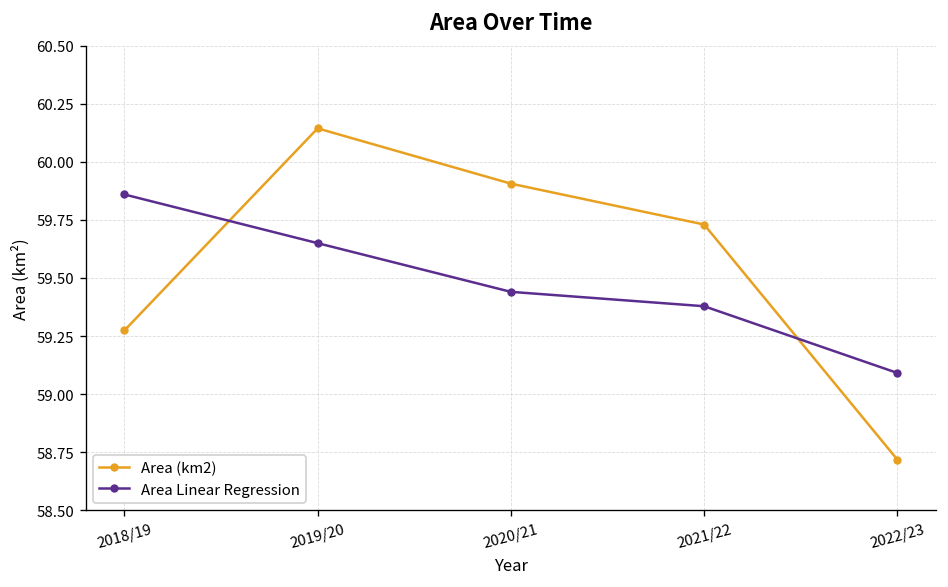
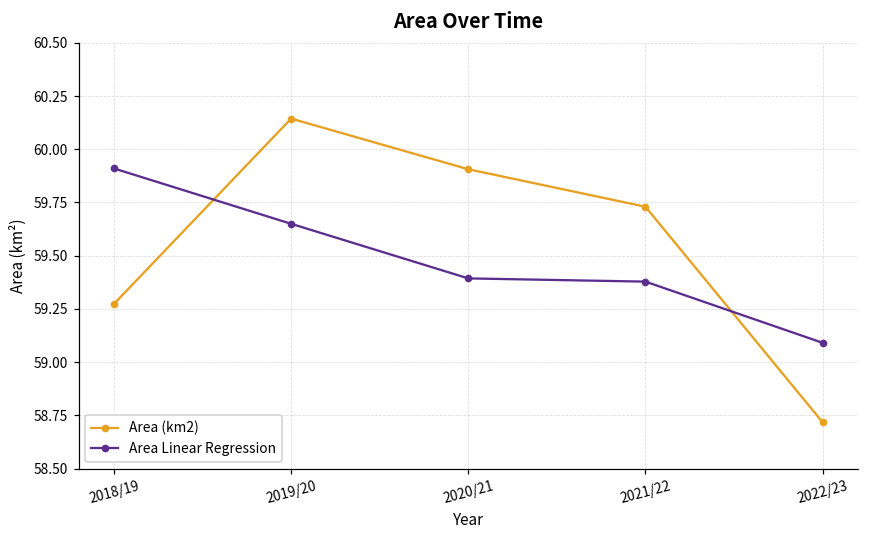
  {
    "Area (km2)": {
      "2018/19": 59.27,
      "2019/20": 60.14,
      "2020/21": 59.91,
      "2021/22": 59.73,
      "2022/23": 58.72
    },
    "Area Linear Regression": {
-     "2018/19": 59.86,
+     "2018/19": 59.91,
      "2019/20": 59.65,
-     "2020/21": 59.44,
+     "2020/21": 59.39,
      "2021/22": 59.38,
      "2022/23": 59.09
    }
  }
